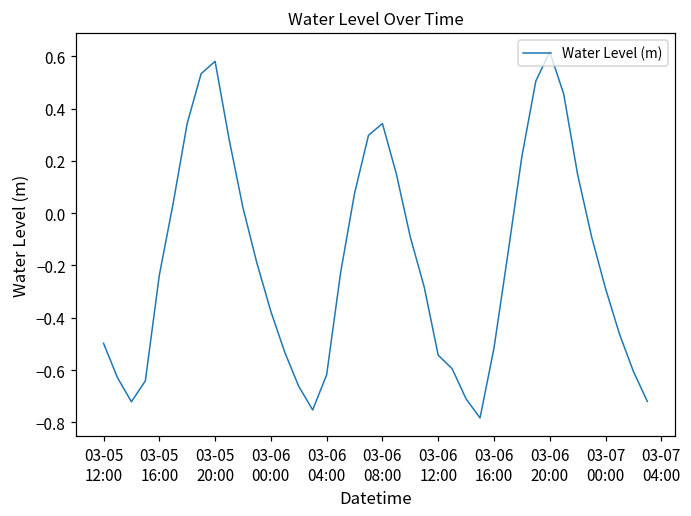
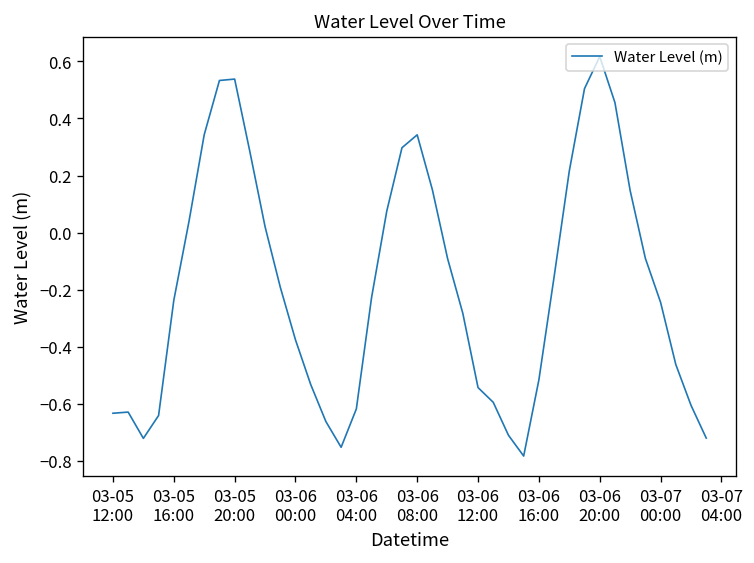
  {
-   "03-05 12:00": -0.50,
+   "03-05 12:00": -0.63,
    "03-05 16:00": -0.24,
-   "03-05 20:00": 0.58,
+   "03-05 20:00": 0.54,
    "03-06 00:00": -0.38,
    "03-06 04:00": -0.62,
    "03-06 08:00": 0.34,
    "03-06 12:00": -0.54,
    "03-06 16:00": -0.52,
-   "03-07 00:00": -0.29
+   "03-07 00:00": -0.24
  }
